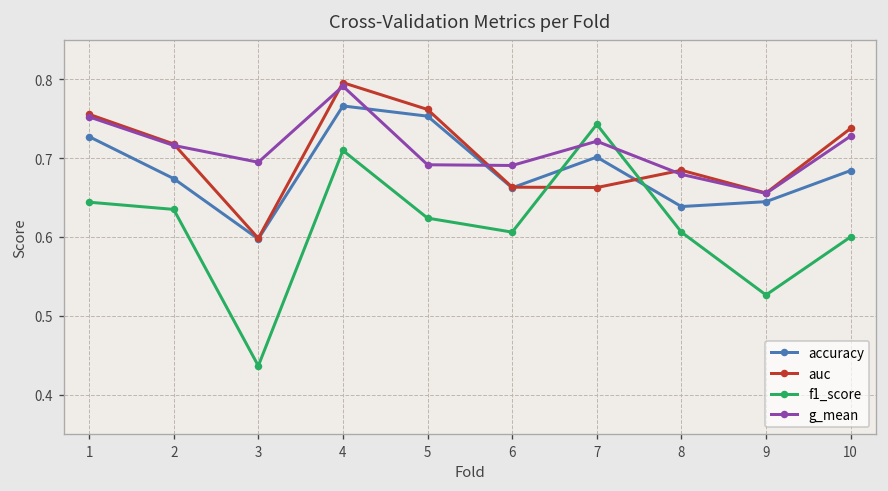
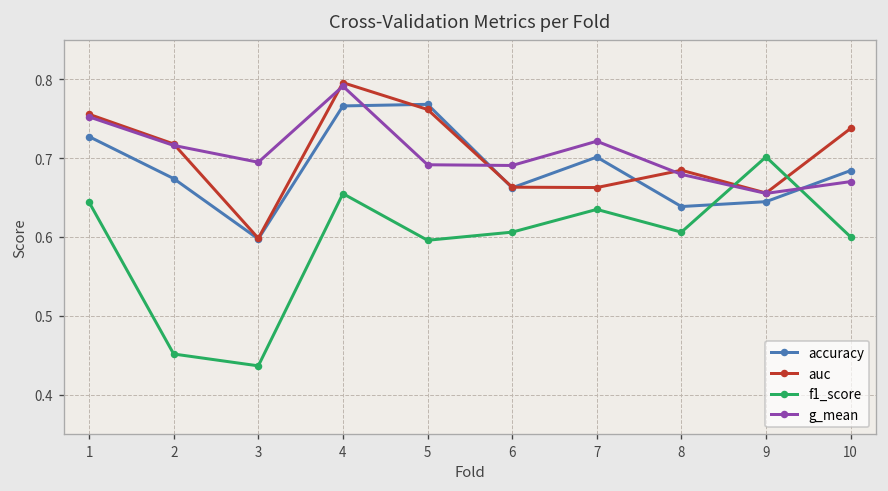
  {
    "accuracy": {
      "1": 0.73,
      "2": 0.67,
      "4": 0.77,
-     "5": 0.75,
+     "5": 0.77,
      "7": 0.70,
      "8": 0.64,
      "9": 0.64,
      "10": 0.68
    },
    "auc": {
      "4": 0.80,
      "5": 0.76,
      "7": 0.66,
      "8": 0.68,
      "10": 0.74
    },
    "f1_score": {
      "1": 0.64,
-     "2": 0.63,
+     "2": 0.45,
      "3": 0.44,
-     "4": 0.71,
-     "5": 0.62,
+     "4": 0.65,
+     "5": 0.60,
      "6": 0.61,
-     "7": 0.74,
+     "7": 0.63,
      "8": 0.61,
-     "9": 0.53,
+     "9": 0.70,
      "10": 0.60
    },
    "g_mean": {
      "3": 0.69,
      "4": 0.79,
      "5": 0.69,
      "6": 0.69,
      "7": 0.72,
      "8": 0.68,
-     "10": 0.73
+     "10": 0.67
    }
  }
